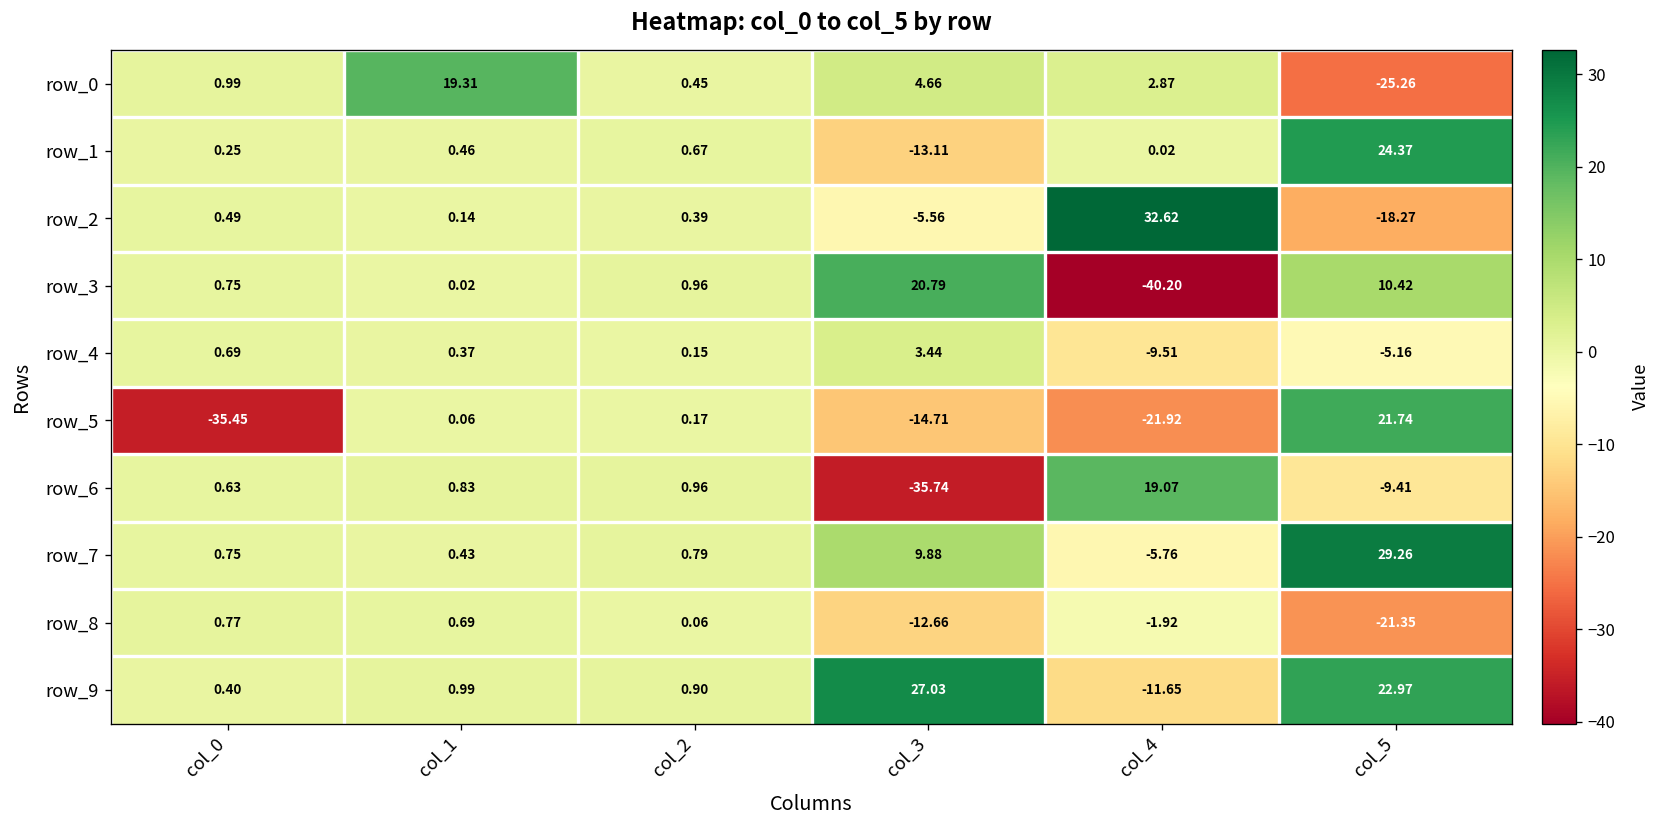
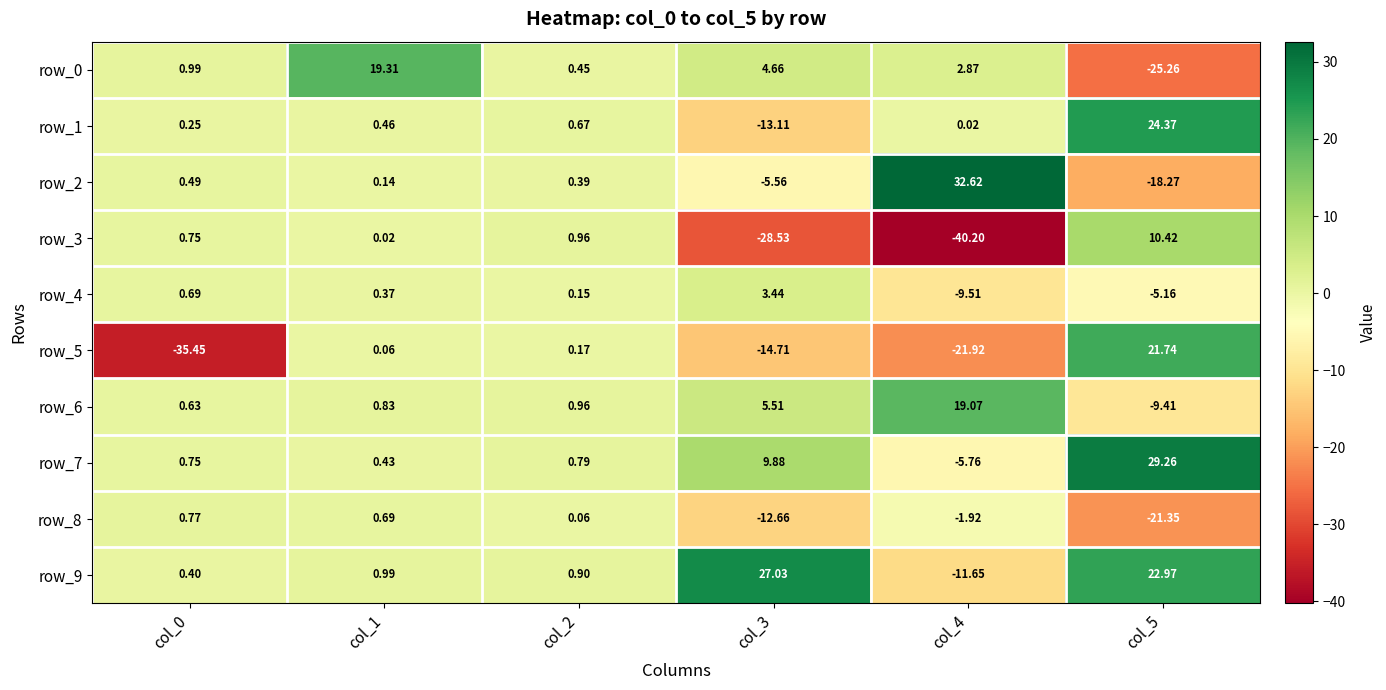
  {
    "row_0": {
      "col_0": 0.99,
      "col_1": 19.31,
      "col_2": 0.45,
      "col_3": 4.66,
      "col_4": 2.87,
      "col_5": -25.26
    },
    "row_1": {
      "col_0": 0.25,
      "col_1": 0.46,
      "col_2": 0.67,
      "col_3": -13.11,
      "col_4": 0.02,
      "col_5": 24.37
    },
    "row_2": {
      "col_0": 0.49,
      "col_1": 0.14,
      "col_2": 0.39,
      "col_3": -5.56,
      "col_4": 32.62,
      "col_5": -18.27
    },
    "row_3": {
      "col_0": 0.75,
      "col_1": 0.02,
      "col_2": 0.96,
-     "col_3": 20.79,
+     "col_3": -28.53,
      "col_4": -40.20,
      "col_5": 10.42
    },
    "row_4": {
      "col_0": 0.69,
      "col_1": 0.37,
      "col_2": 0.15,
      "col_3": 3.44,
      "col_4": -9.51,
      "col_5": -5.16
    },
    "row_5": {
      "col_0": -35.45,
      "col_1": 0.06,
      "col_2": 0.17,
      "col_3": -14.71,
      "col_4": -21.92,
      "col_5": 21.74
    },
    "row_6": {
      "col_0": 0.63,
      "col_1": 0.83,
      "col_2": 0.96,
-     "col_3": -35.74,
+     "col_3": 5.51,
      "col_4": 19.07,
      "col_5": -9.41
    },
    "row_7": {
      "col_0": 0.75,
      "col_1": 0.43,
      "col_2": 0.79,
      "col_3": 9.88,
      "col_4": -5.76,
      "col_5": 29.26
    },
    "row_8": {
      "col_0": 0.77,
      "col_1": 0.69,
      "col_2": 0.06,
      "col_3": -12.66,
      "col_4": -1.92,
      "col_5": -21.35
    },
    "row_9": {
      "col_0": 0.40,
      "col_1": 0.99,
      "col_2": 0.90,
      "col_3": 27.03,
      "col_4": -11.65,
      "col_5": 22.97
    }
  }
